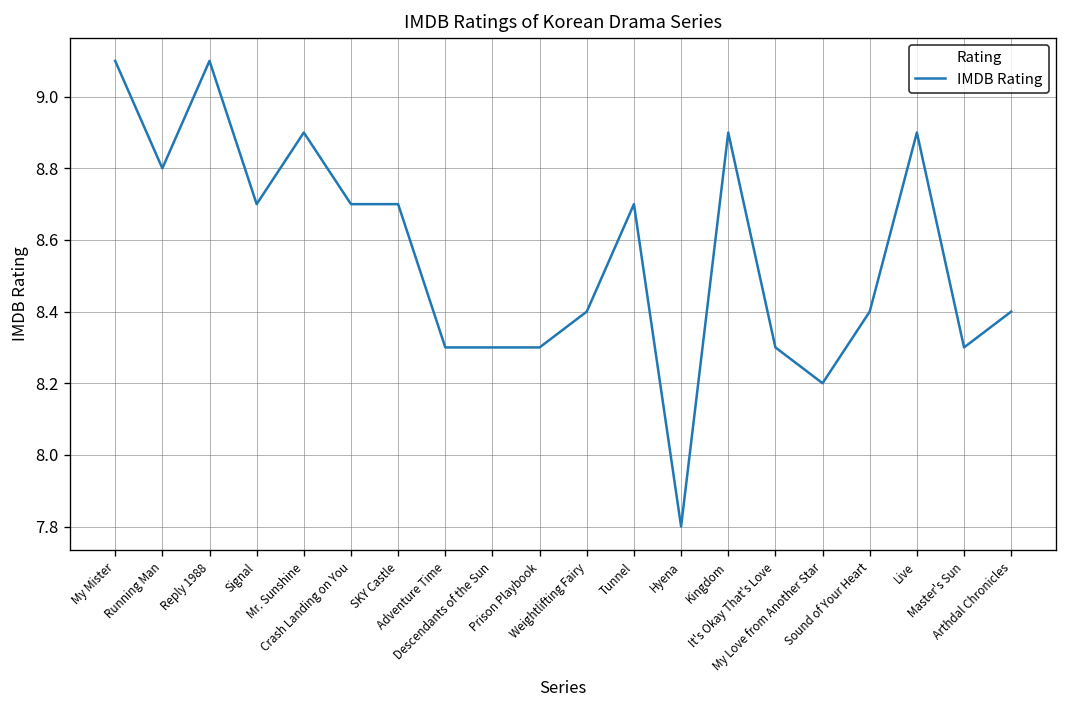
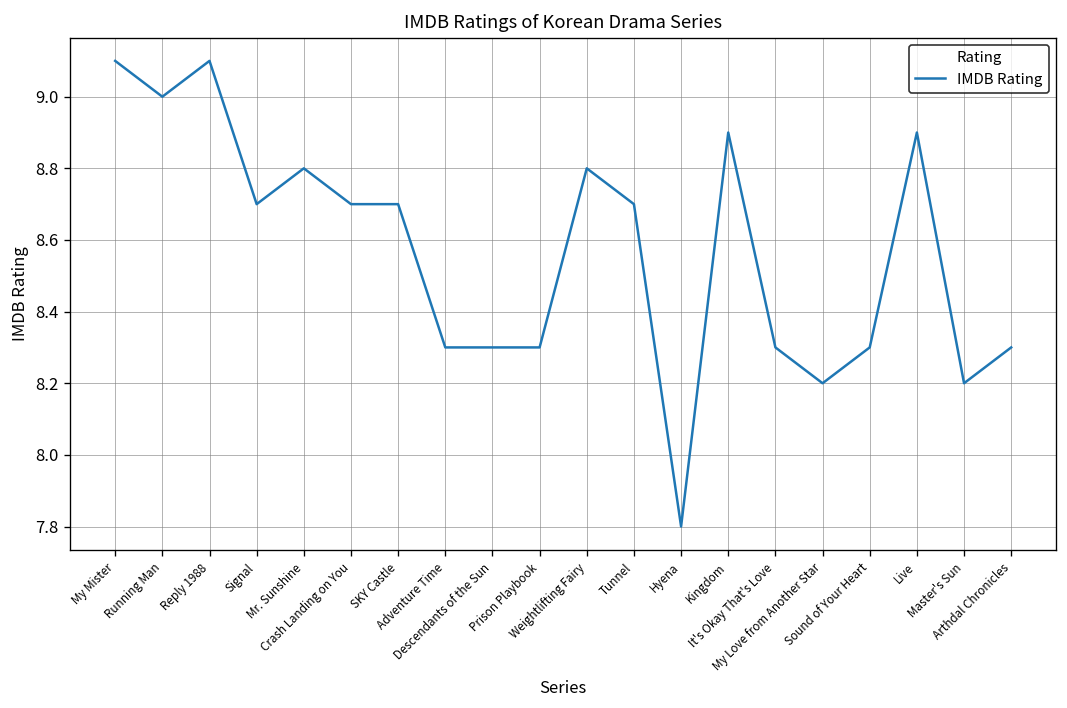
  {
    "My Mister": 9.1,
-   "Running Man": 8.8,
+   "Running Man": 9.0,
    "Reply 1988": 9.1,
    "Signal": 8.7,
-   "Mr. Sunshine": 8.9,
+   "Mr. Sunshine": 8.8,
    "Crash Landing on You": 8.7,
    "SKY Castle": 8.7,
    "Adventure Time": 8.3,
    "Descendants of the Sun": 8.3,
    "Prison Playbook": 8.3,
-   "Weightlifting Fairy": 8.4,
+   "Weightlifting Fairy": 8.8,
    "Tunnel": 8.7,
    "Hyena": 7.8,
    "Kingdom": 8.9,
    "It's Okay That's Love": 8.3,
    "My Love from Another Star": 8.2,
-   "Sound of Your Heart": 8.4,
+   "Sound of Your Heart": 8.3,
    "Live": 8.9,
-   "Master's Sun": 8.3,
-   "Arthdal Chronicles": 8.4
+   "Master's Sun": 8.2,
+   "Arthdal Chronicles": 8.3
  }
